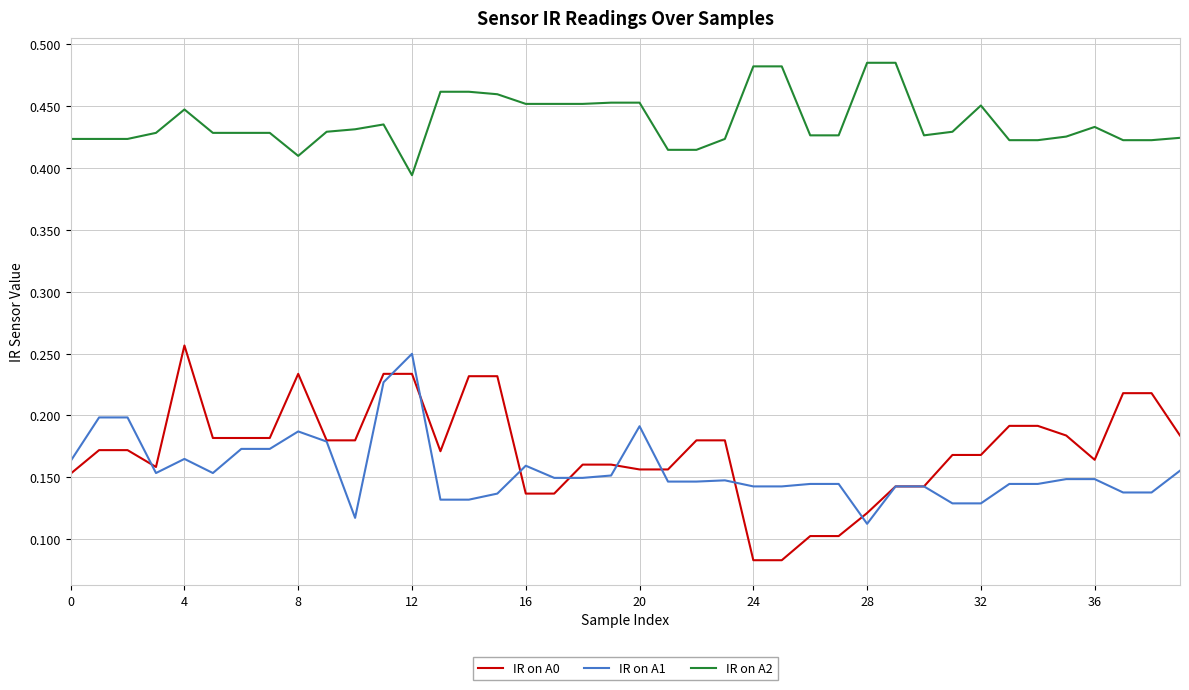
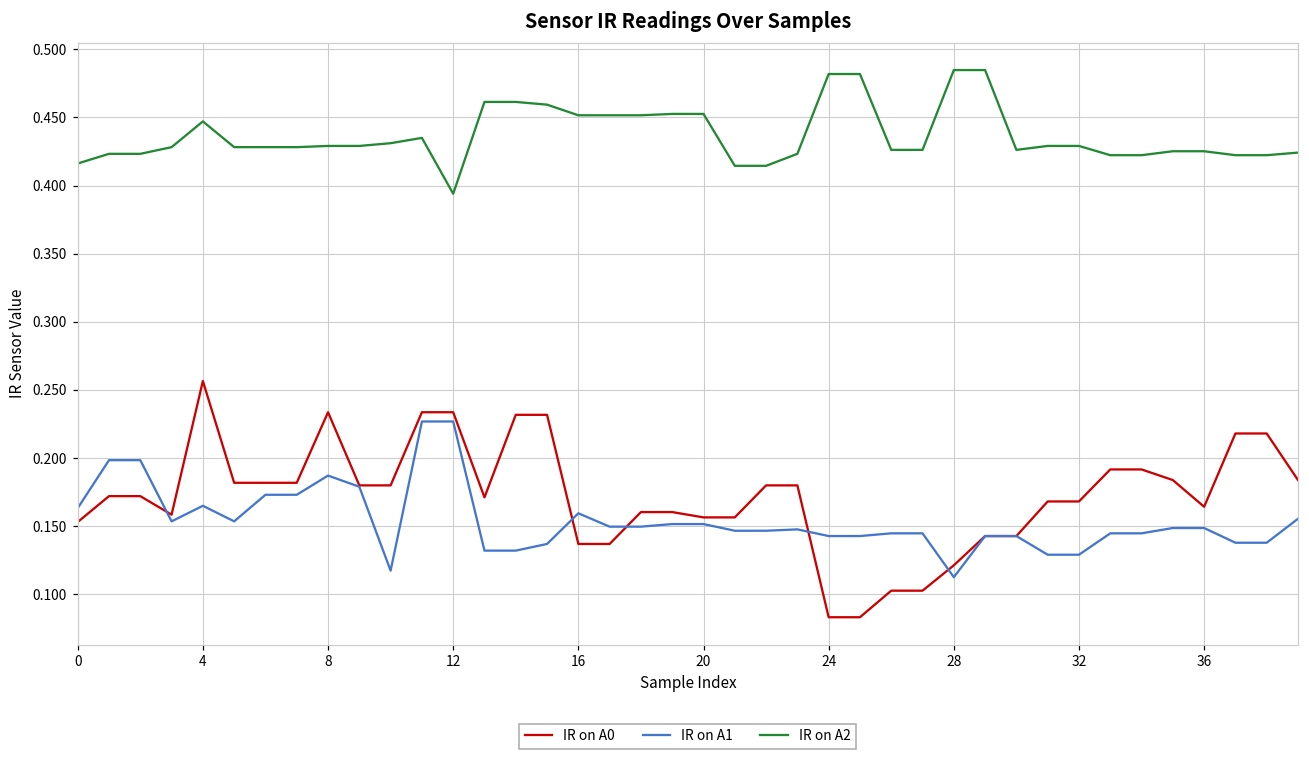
  {
    "IR on A0": {
      "0": 0.153,
      "4": 0.257,
      "8": 0.234,
      "12": 0.234,
      "16": 0.137,
      "20": 0.156,
      "24": 0.083,
      "28": 0.121,
      "32": 0.168,
      "36": 0.164
    },
    "IR on A1": {
      "0": 0.163,
      "4": 0.165,
      "8": 0.187,
-     "12": 0.250,
+     "12": 0.227,
      "16": 0.159,
-     "20": 0.191,
+     "20": 0.152,
      "24": 0.143,
      "28": 0.113,
      "32": 0.129,
      "36": 0.149
    },
    "IR on A2": {
-     "0": 0.423,
+     "0": 0.416,
      "4": 0.447,
-     "8": 0.410,
+     "8": 0.429,
      "12": 0.394,
      "16": 0.452,
      "20": 0.453,
      "24": 0.482,
      "28": 0.485,
-     "32": 0.450,
-     "36": 0.433
+     "32": 0.429,
+     "36": 0.425
    }
  }
